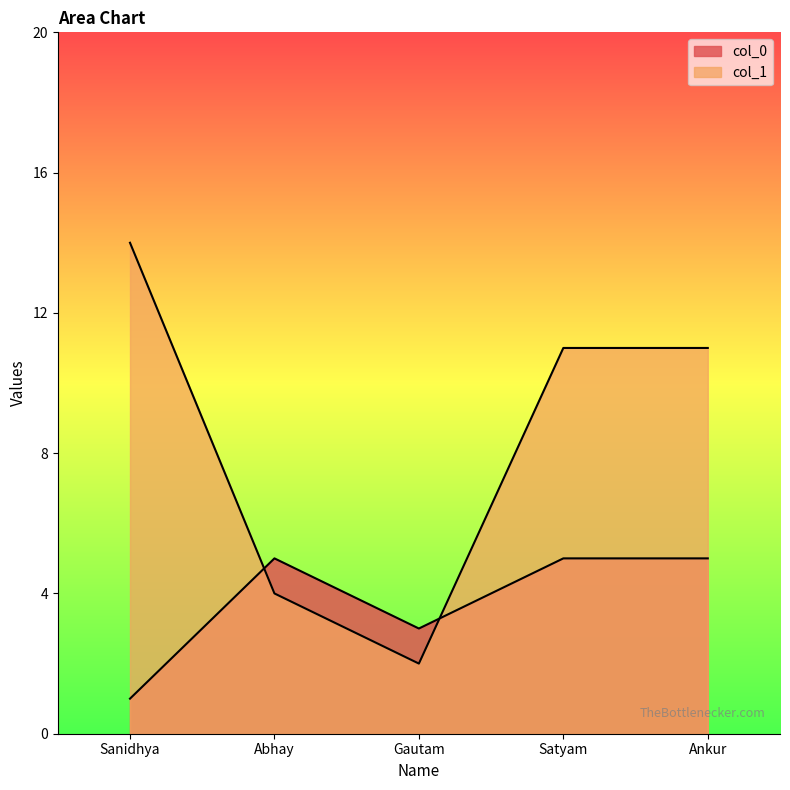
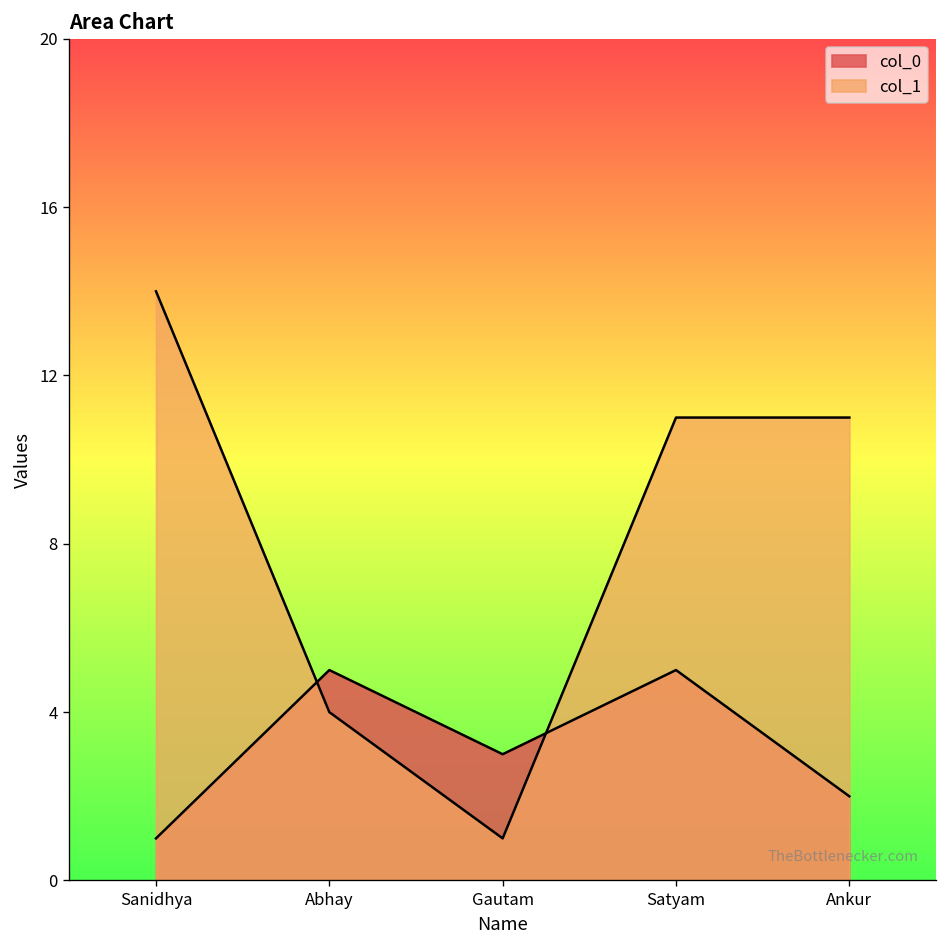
  {
    "col_0": {
      "Sanidhya": 1,
      "Abhay": 5,
      "Gautam": 3,
      "Satyam": 5,
-     "Ankur": 5
+     "Ankur": 2
    },
    "col_1": {
      "Sanidhya": 14,
      "Abhay": 4,
-     "Gautam": 2,
+     "Gautam": 1,
      "Satyam": 11,
      "Ankur": 11
    }
  }
